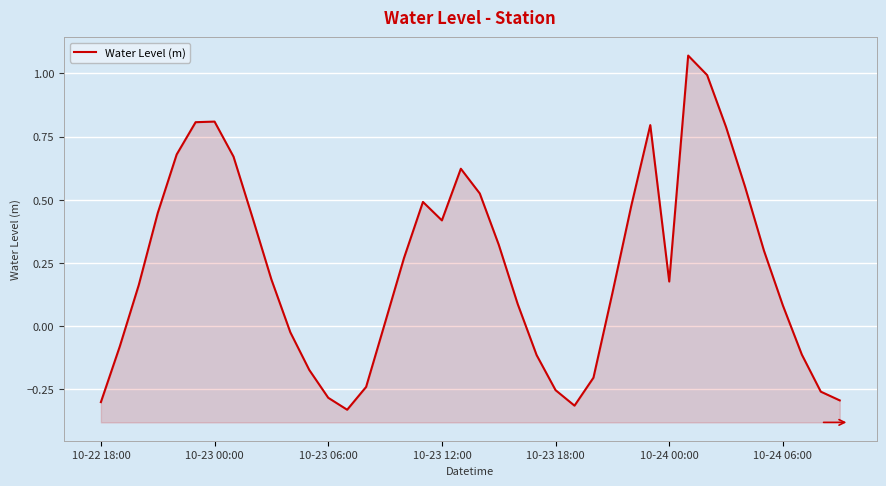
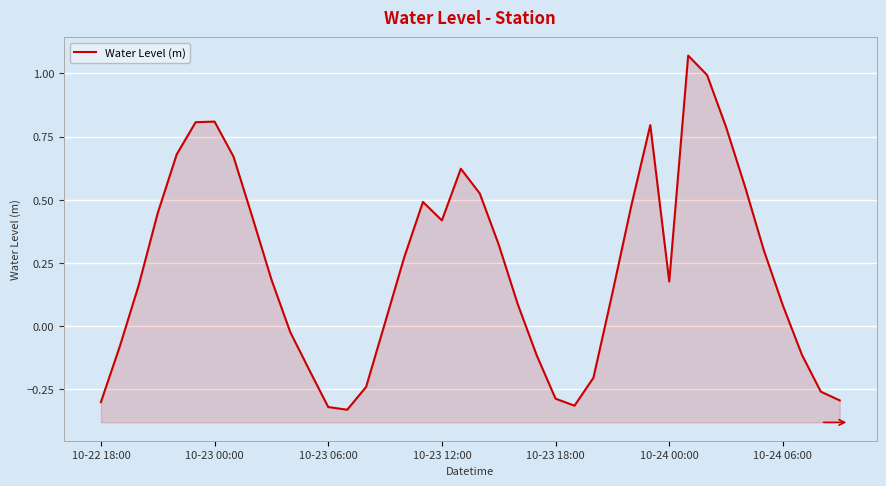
  {
    "10-22 18:00": -0.30,
    "10-23 00:00": 0.81,
-   "10-23 06:00": -0.28,
+   "10-23 06:00": -0.32,
    "10-23 12:00": 0.42,
-   "10-23 18:00": -0.25,
+   "10-23 18:00": -0.29,
    "10-24 00:00": 0.18,
    "10-24 06:00": 0.08
  }
